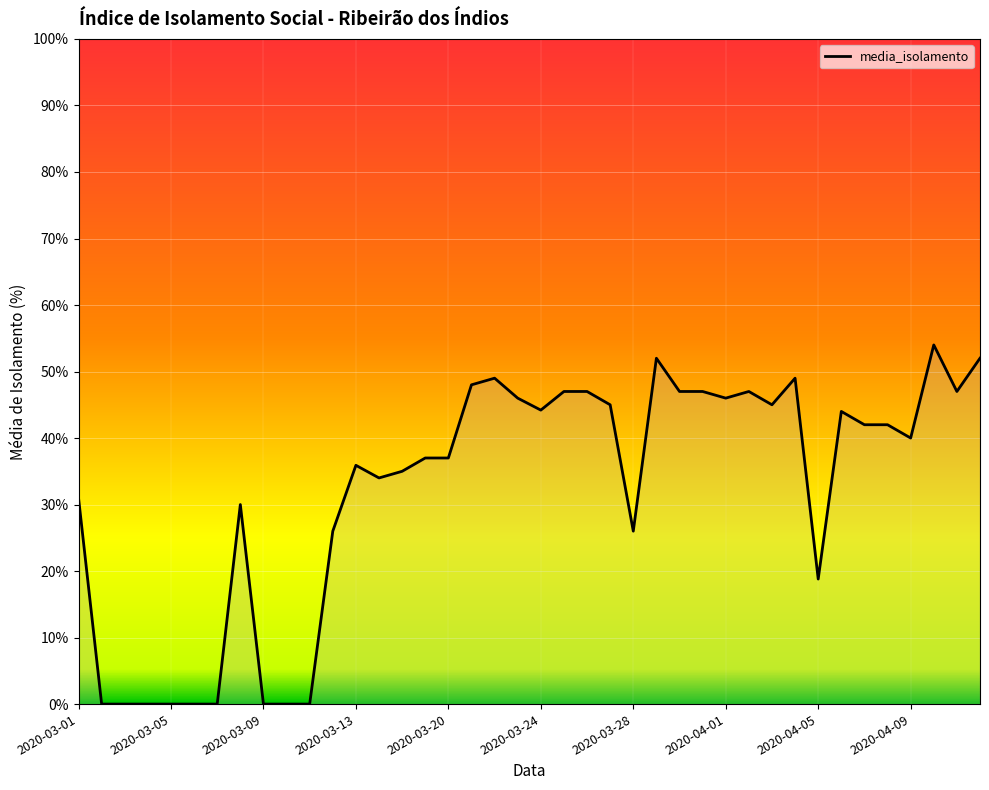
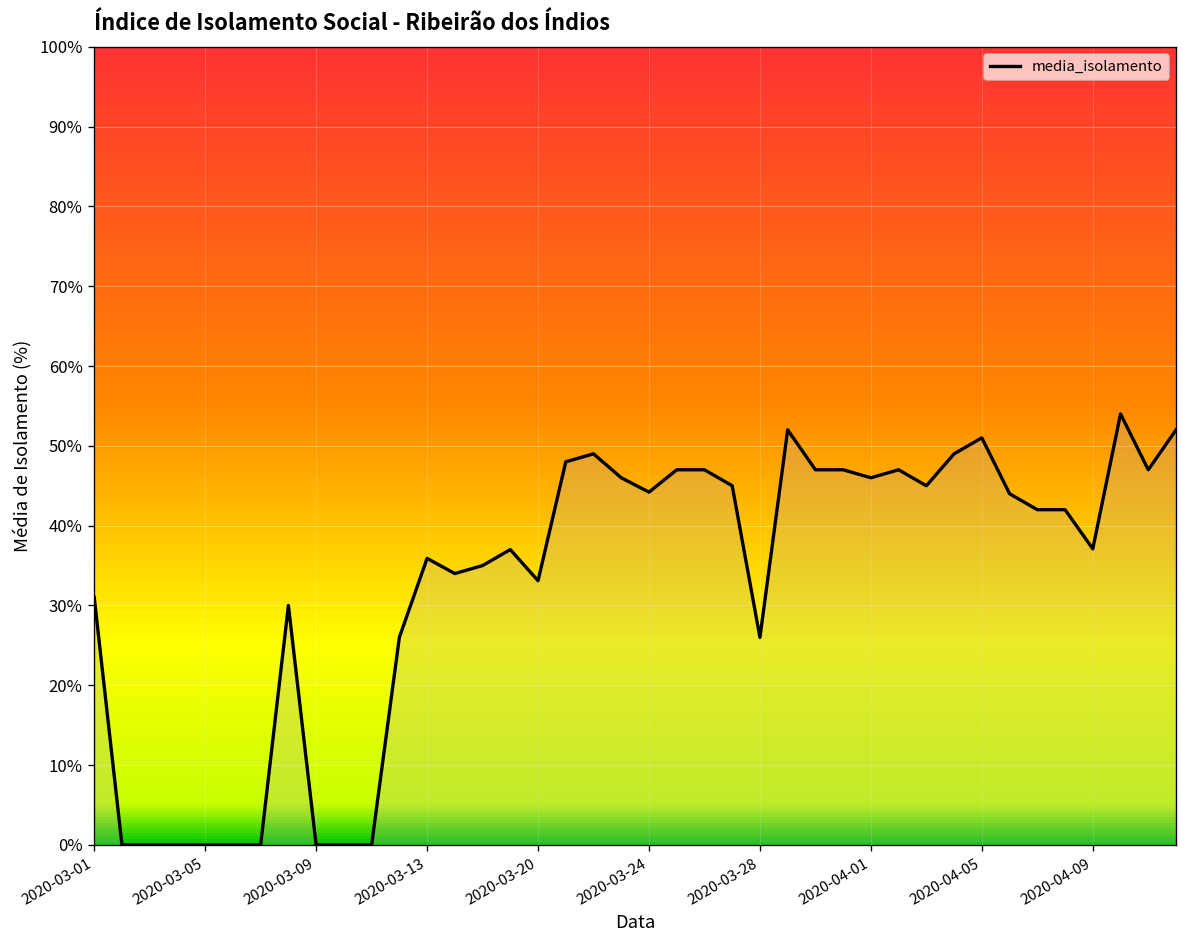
  {
    "2020-03-01": "31%",
    "2020-03-05": "0%",
    "2020-03-09": "0%",
    "2020-03-13": "36%",
-   "2020-03-20": "37%",
+   "2020-03-20": "33%",
    "2020-03-24": "44%",
    "2020-03-28": "26%",
    "2020-04-01": "46%",
-   "2020-04-05": "19%",
-   "2020-04-09": "40%"
+   "2020-04-05": "51%",
+   "2020-04-09": "37%"
  }
